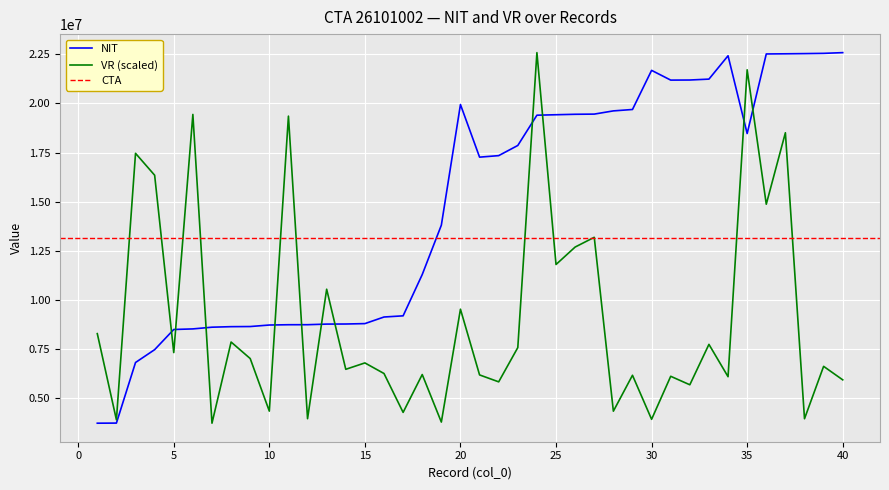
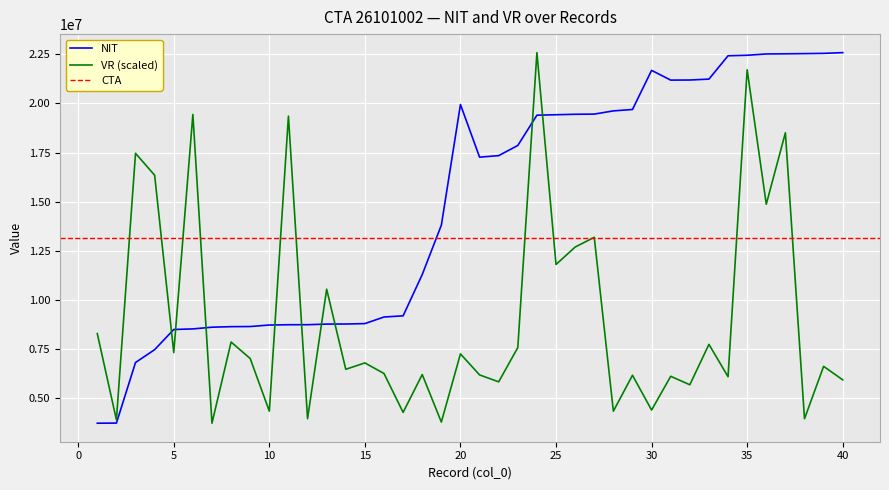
  {
    "NIT": {
      "5": 8500000,
      "10": 8700000,
      "15": 8800000,
      "20": 19900000,
      "25": 19400000,
      "30": 21700000,
-     "35": 18500000,
+     "35": 22400000,
      "40": 22600000
    },
    "VR (scaled)": {
      "5": 7300000,
      "10": 4300000,
      "15": 6800000,
-     "20": 9500000,
+     "20": 7300000,
      "25": 11800000,
-     "30": 3900000,
+     "30": 4400000,
      "35": 21700000,
      "40": 5900000
    }
  }
